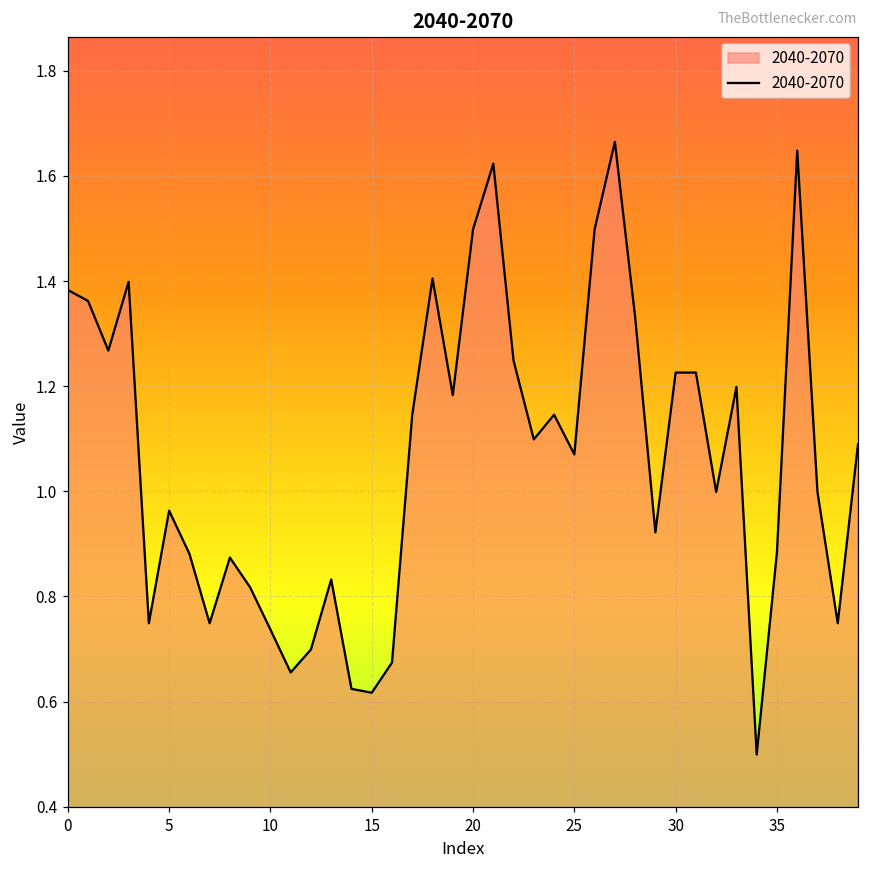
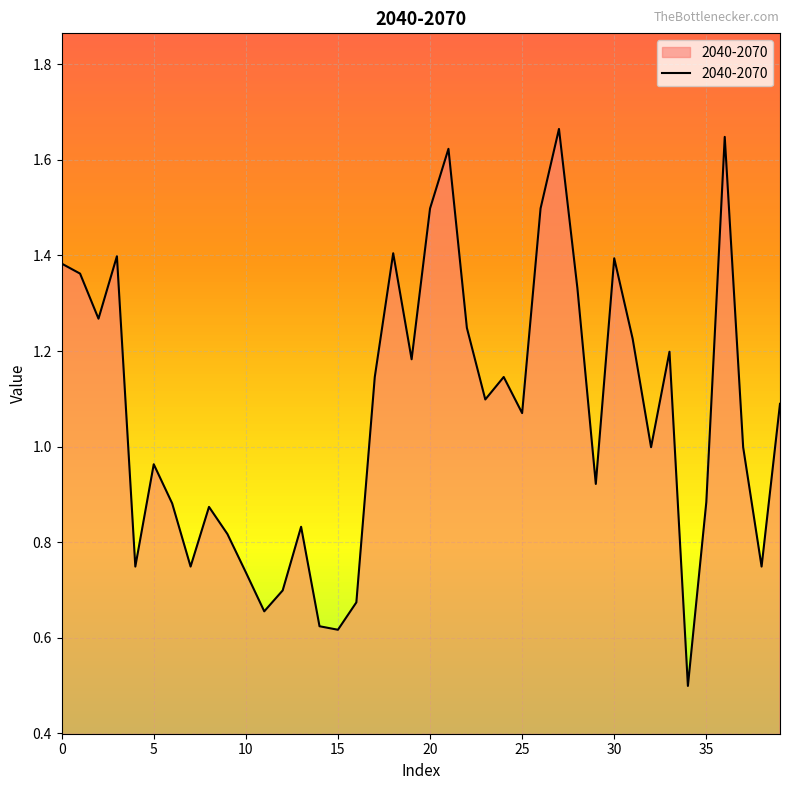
  {
    "0": 1.38,
    "5": 0.96,
    "10": 0.74,
    "15": 0.62,
    "20": 1.50,
    "25": 1.07,
-   "30": 1.23,
+   "30": 1.39,
    "35": 0.88
  }
